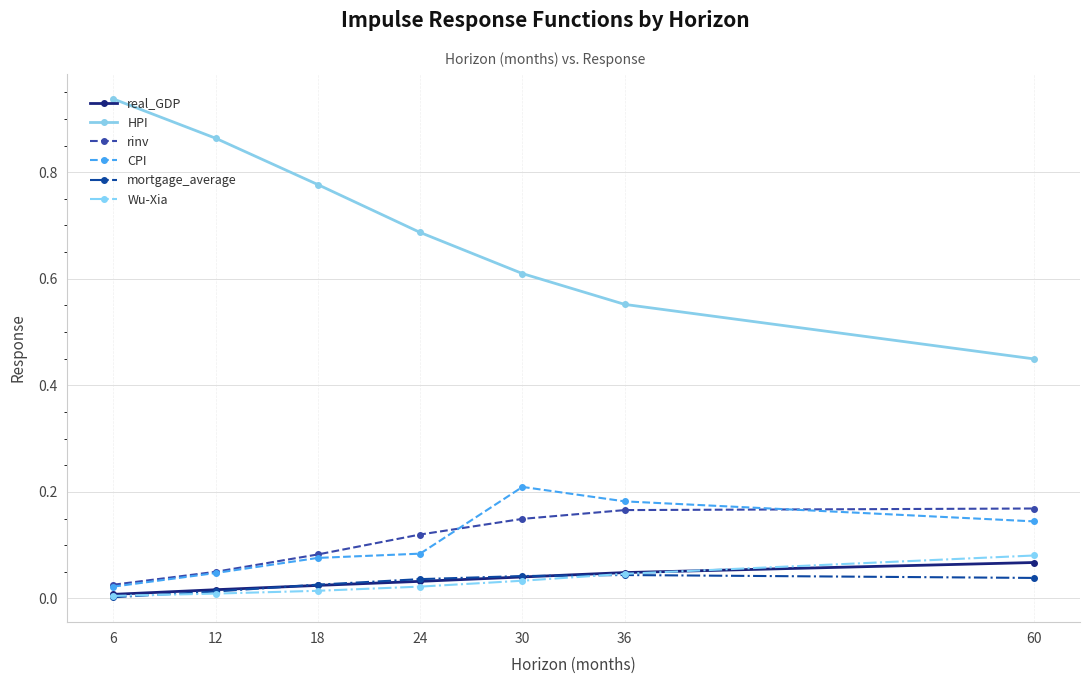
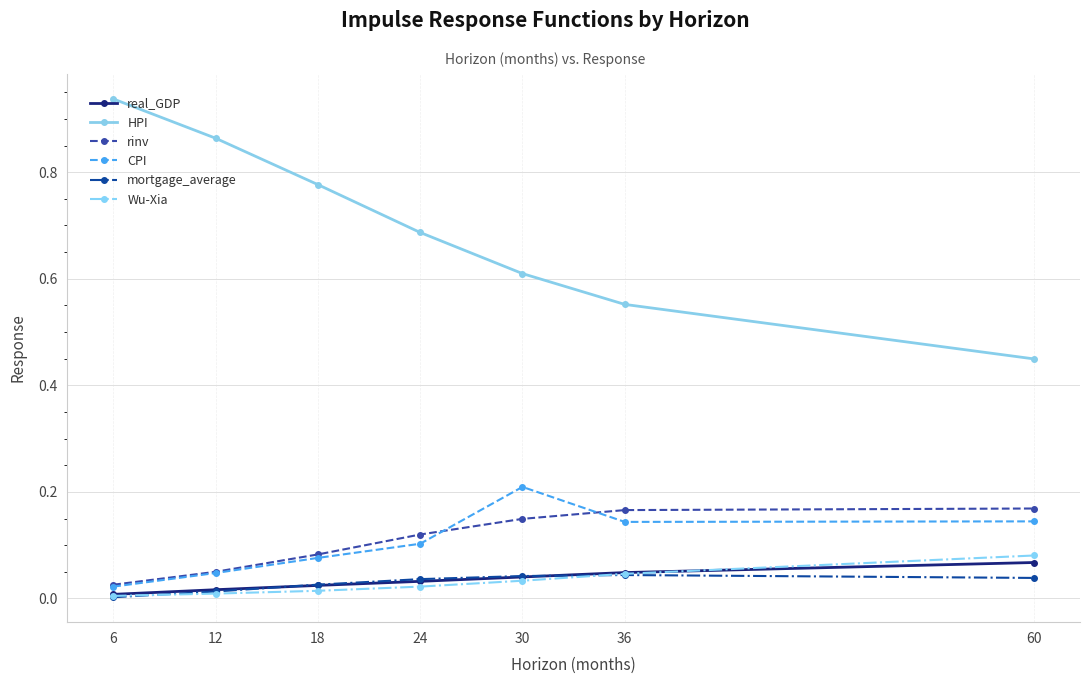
  {
    "CPI": {
      "18": 0.08,
-     "24": 0.08,
+     "24": 0.10,
      "30": 0.21,
-     "36": 0.18,
+     "36": 0.14,
      "60": 0.14
    }
  }
